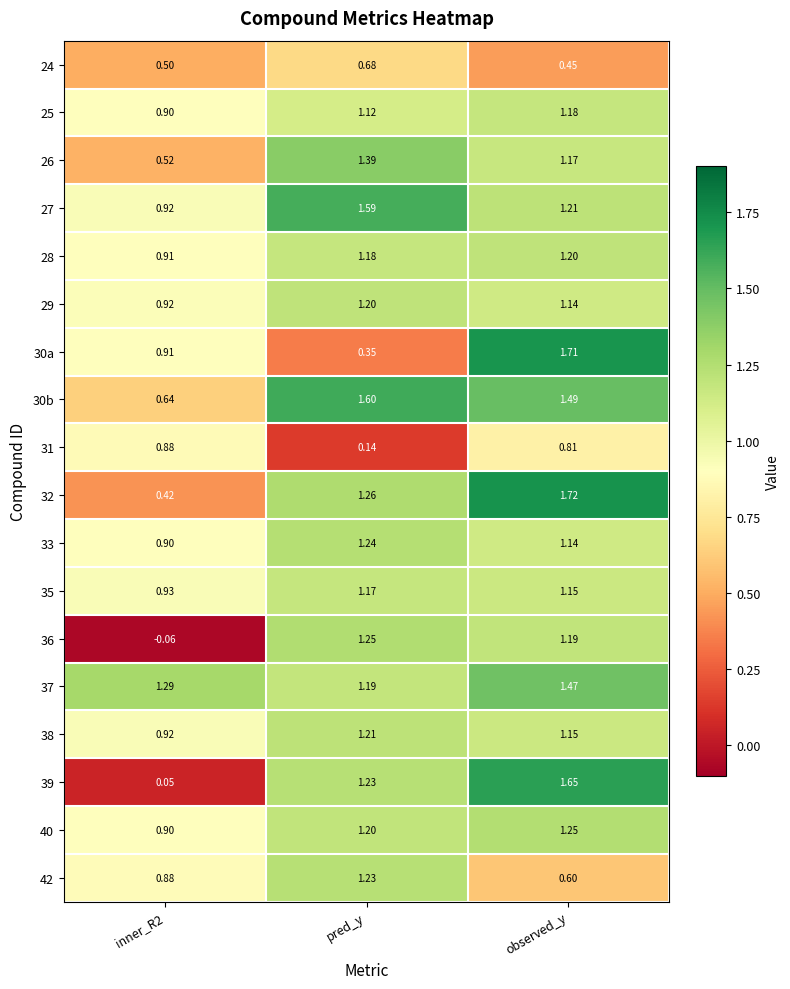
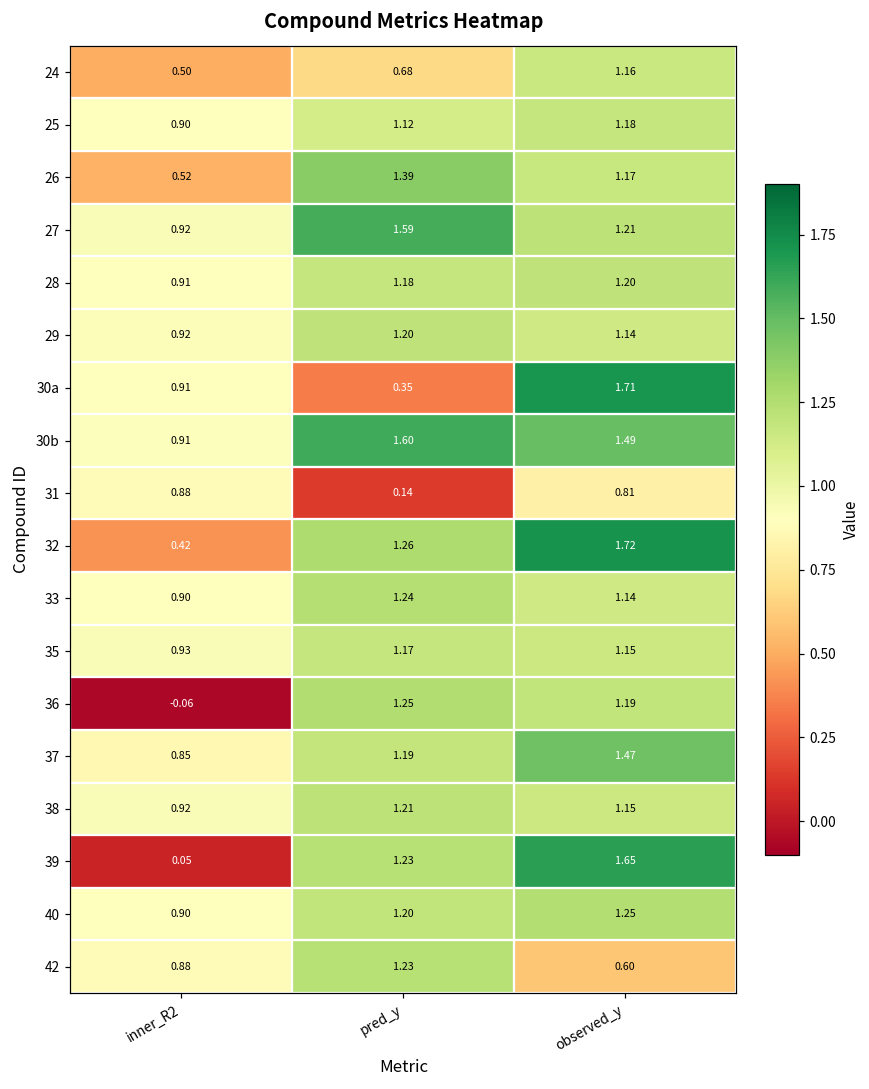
  {
    "24": {
      "inner_R2": 0.50,
      "pred_y": 0.68,
-     "observed_y": 0.45
+     "observed_y": 1.16
    },
    "25": {
      "inner_R2": 0.90,
      "pred_y": 1.12,
      "observed_y": 1.18
    },
    "26": {
      "inner_R2": 0.52,
      "pred_y": 1.39,
      "observed_y": 1.17
    },
    "27": {
      "inner_R2": 0.92,
      "pred_y": 1.59,
      "observed_y": 1.21
    },
    "28": {
      "inner_R2": 0.91,
      "pred_y": 1.18,
      "observed_y": 1.20
    },
    "29": {
      "inner_R2": 0.92,
      "pred_y": 1.20,
      "observed_y": 1.14
    },
    "30a": {
      "inner_R2": 0.91,
      "pred_y": 0.35,
      "observed_y": 1.71
    },
    "30b": {
-     "inner_R2": 0.64,
+     "inner_R2": 0.91,
      "pred_y": 1.60,
      "observed_y": 1.49
    },
    "31": {
      "inner_R2": 0.88,
      "pred_y": 0.14,
      "observed_y": 0.81
    },
    "32": {
      "inner_R2": 0.42,
      "pred_y": 1.26,
      "observed_y": 1.72
    },
    "33": {
      "inner_R2": 0.90,
      "pred_y": 1.24,
      "observed_y": 1.14
    },
    "35": {
      "inner_R2": 0.93,
      "pred_y": 1.17,
      "observed_y": 1.15
    },
    "36": {
      "inner_R2": -0.06,
      "pred_y": 1.25,
      "observed_y": 1.19
    },
    "37": {
-     "inner_R2": 1.29,
+     "inner_R2": 0.85,
      "pred_y": 1.19,
      "observed_y": 1.47
    },
    "38": {
      "inner_R2": 0.92,
      "pred_y": 1.21,
      "observed_y": 1.15
    },
    "39": {
      "inner_R2": 0.05,
      "pred_y": 1.23,
      "observed_y": 1.65
    },
    "40": {
      "inner_R2": 0.90,
      "pred_y": 1.20,
      "observed_y": 1.25
    },
    "42": {
      "inner_R2": 0.88,
      "pred_y": 1.23,
      "observed_y": 0.60
    }
  }
